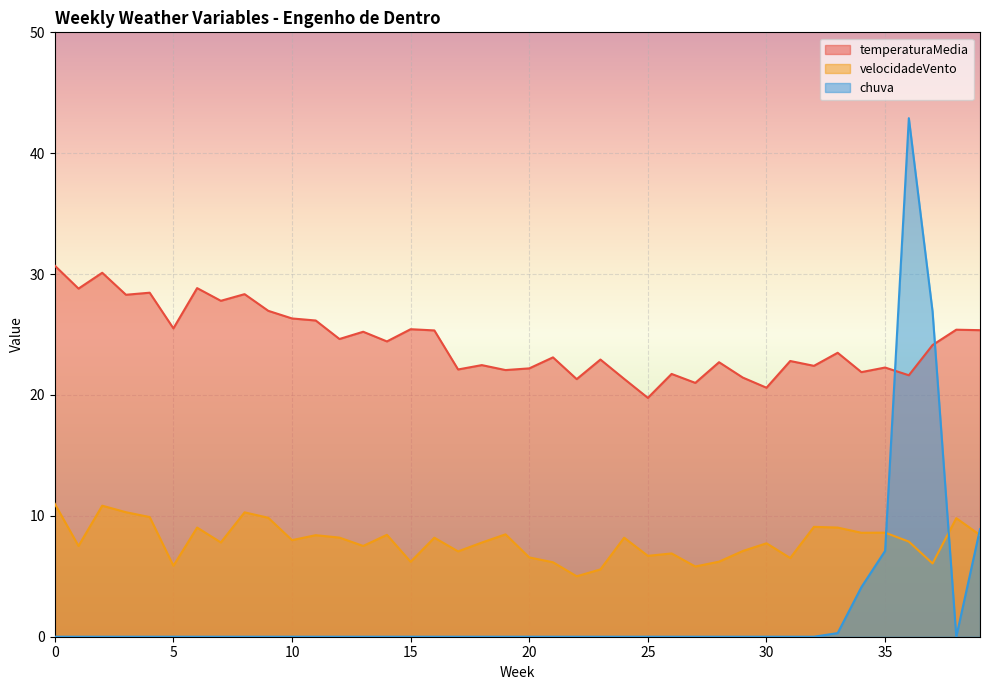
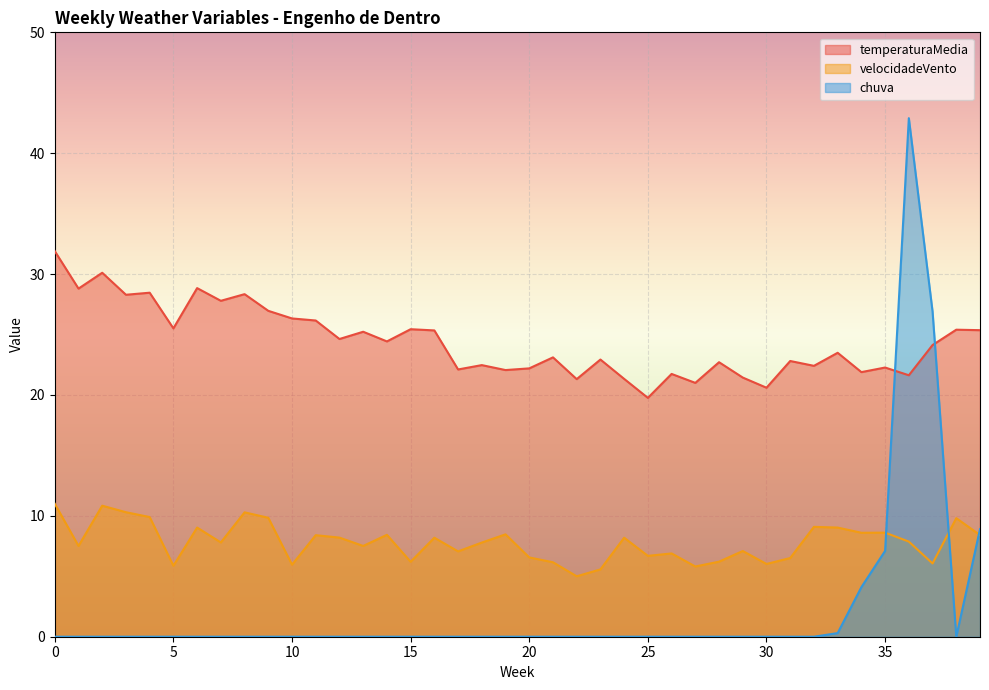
  {
    "temperaturaMedia": {
-     "0": 30.7,
+     "0": 31.9,
      "5": 25.5,
      "10": 26.3,
      "15": 25.4,
      "20": 22.2,
      "25": 19.8,
      "30": 20.6,
      "35": 22.3
    },
    "velocidadeVento": {
      "0": 11.0,
      "5": 5.9,
-     "10": 8.0,
+     "10": 6.0,
      "15": 6.2,
      "20": 6.6,
      "25": 6.7,
-     "30": 7.7,
+     "30": 6.0,
      "35": 8.6
    },
    "chuva": {
      "0": 0.0,
      "5": 0.0,
      "10": 0.0,
      "15": 0.0,
      "20": 0.0,
      "25": 0.0,
      "30": 0.0,
      "35": 7.1
    }
  }
